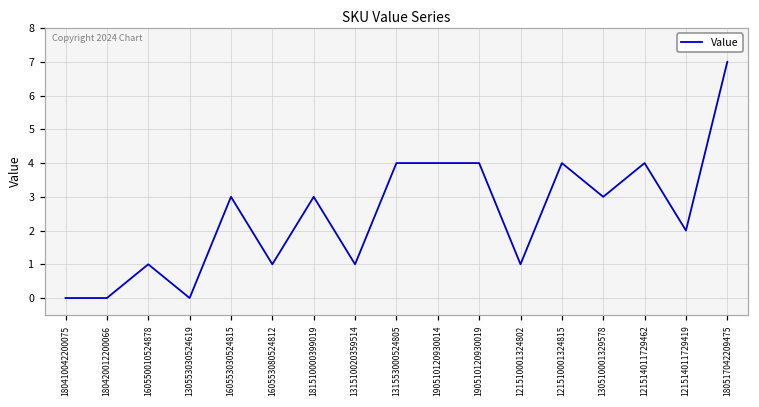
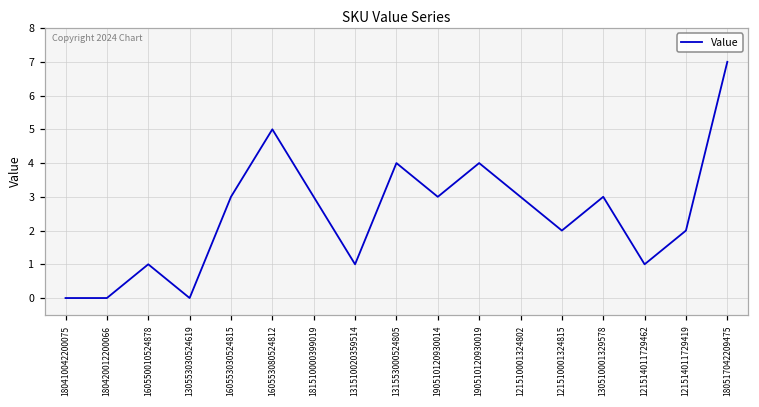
  {
    "180410042200075": 0,
    "180420012200066": 0,
    "160550010524878": 1,
    "130553030524619": 0,
    "160553030524815": 3,
-   "160553080524812": 1,
+   "160553080524812": 5,
    "181510000399019": 3,
    "131510020359514": 1,
    "131553000524805": 4,
-   "190510120930014": 4,
+   "190510120930014": 3,
    "190510120930019": 4,
-   "121510001324802": 1,
-   "121510001324815": 4,
+   "121510001324802": 3,
+   "121510001324815": 2,
    "130510001329578": 3,
-   "121514011729462": 4,
+   "121514011729462": 1,
    "121514011729419": 2,
    "180517042209475": 7
  }
